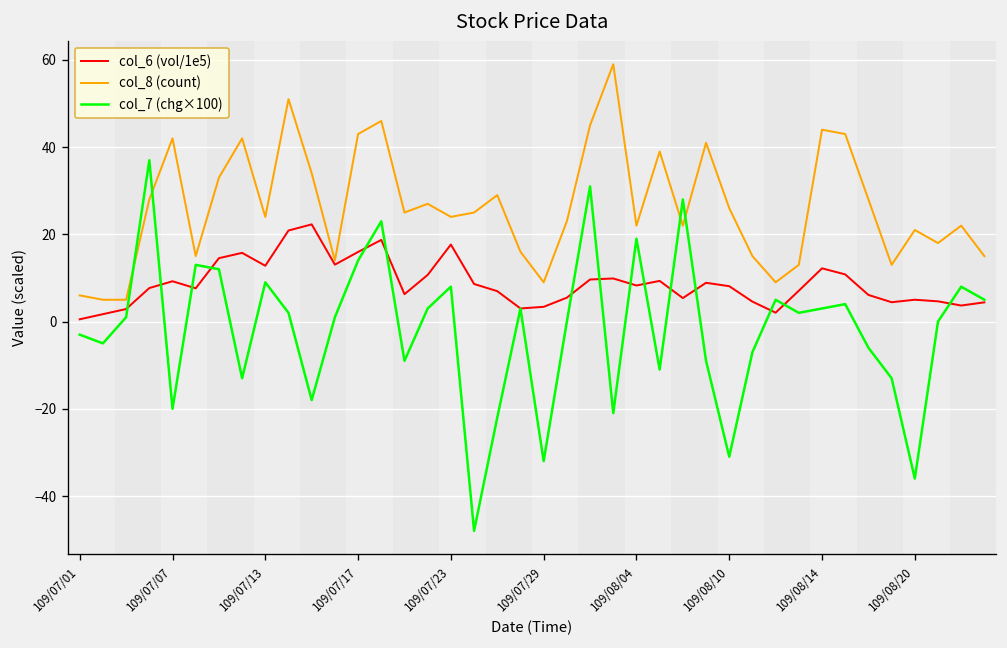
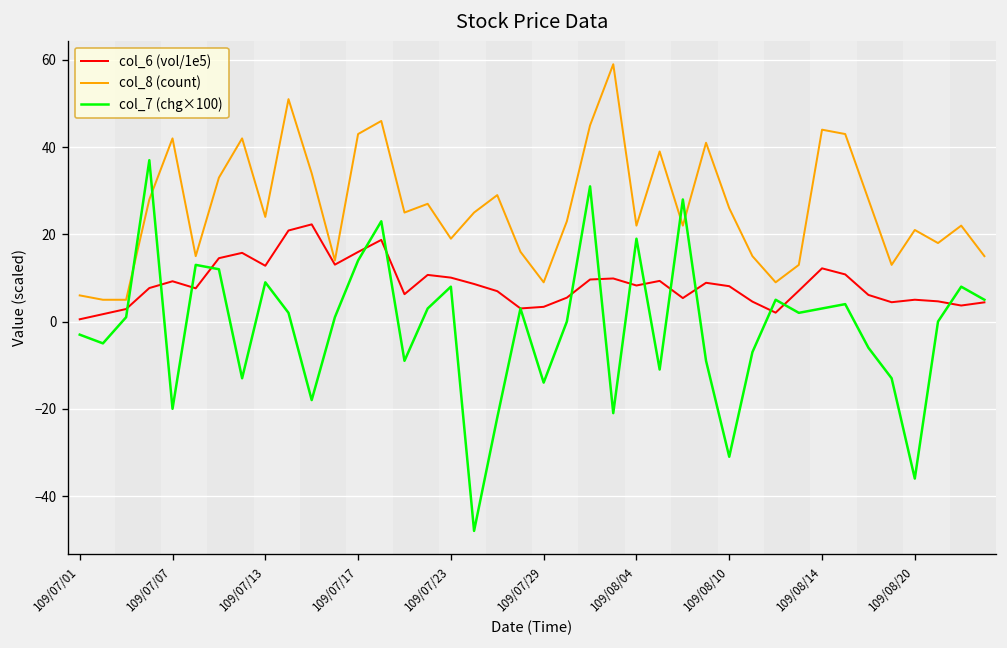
  {
    "col_6 (vol/1e5)": {
      "109/07/01": 1,
      "109/07/07": 9,
      "109/07/13": 13,
      "109/07/17": 16,
-     "109/07/23": 18,
+     "109/07/23": 10,
      "109/07/29": 3,
      "109/08/04": 8,
      "109/08/10": 8,
      "109/08/14": 12,
      "109/08/20": 5
    },
    "col_8 (count)": {
      "109/07/01": 6,
      "109/07/07": 42,
      "109/07/13": 24,
      "109/07/17": 43,
-     "109/07/23": 24,
+     "109/07/23": 19,
      "109/07/29": 9,
      "109/08/04": 22,
      "109/08/10": 26,
      "109/08/14": 44,
      "109/08/20": 21
    },
    "col_7 (chg×100)": {
      "109/07/01": -3,
      "109/07/07": -20,
      "109/07/13": 9,
      "109/07/17": 14,
      "109/07/23": 8,
-     "109/07/29": -32,
+     "109/07/29": -14,
      "109/08/04": 19,
      "109/08/10": -31,
      "109/08/14": 3,
      "109/08/20": -36
    }
  }
